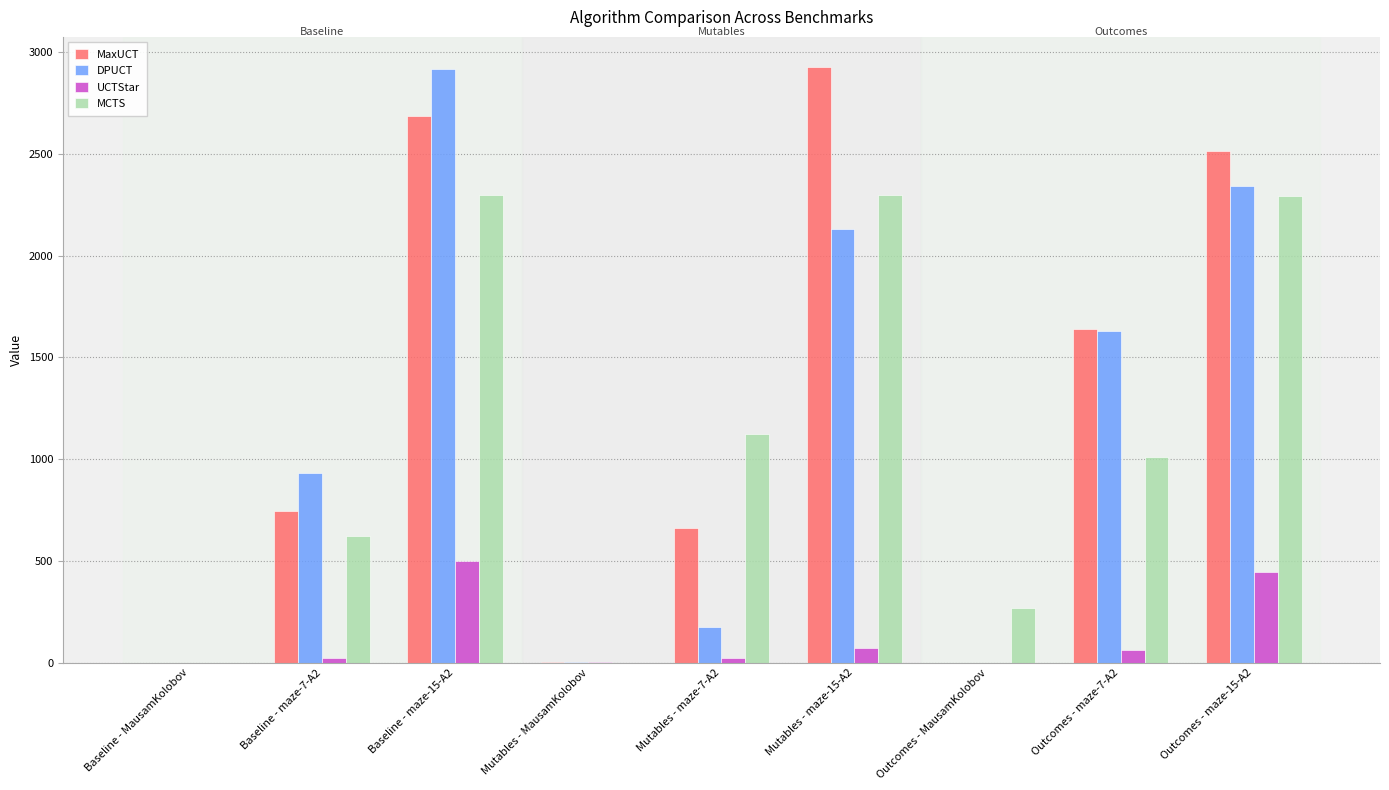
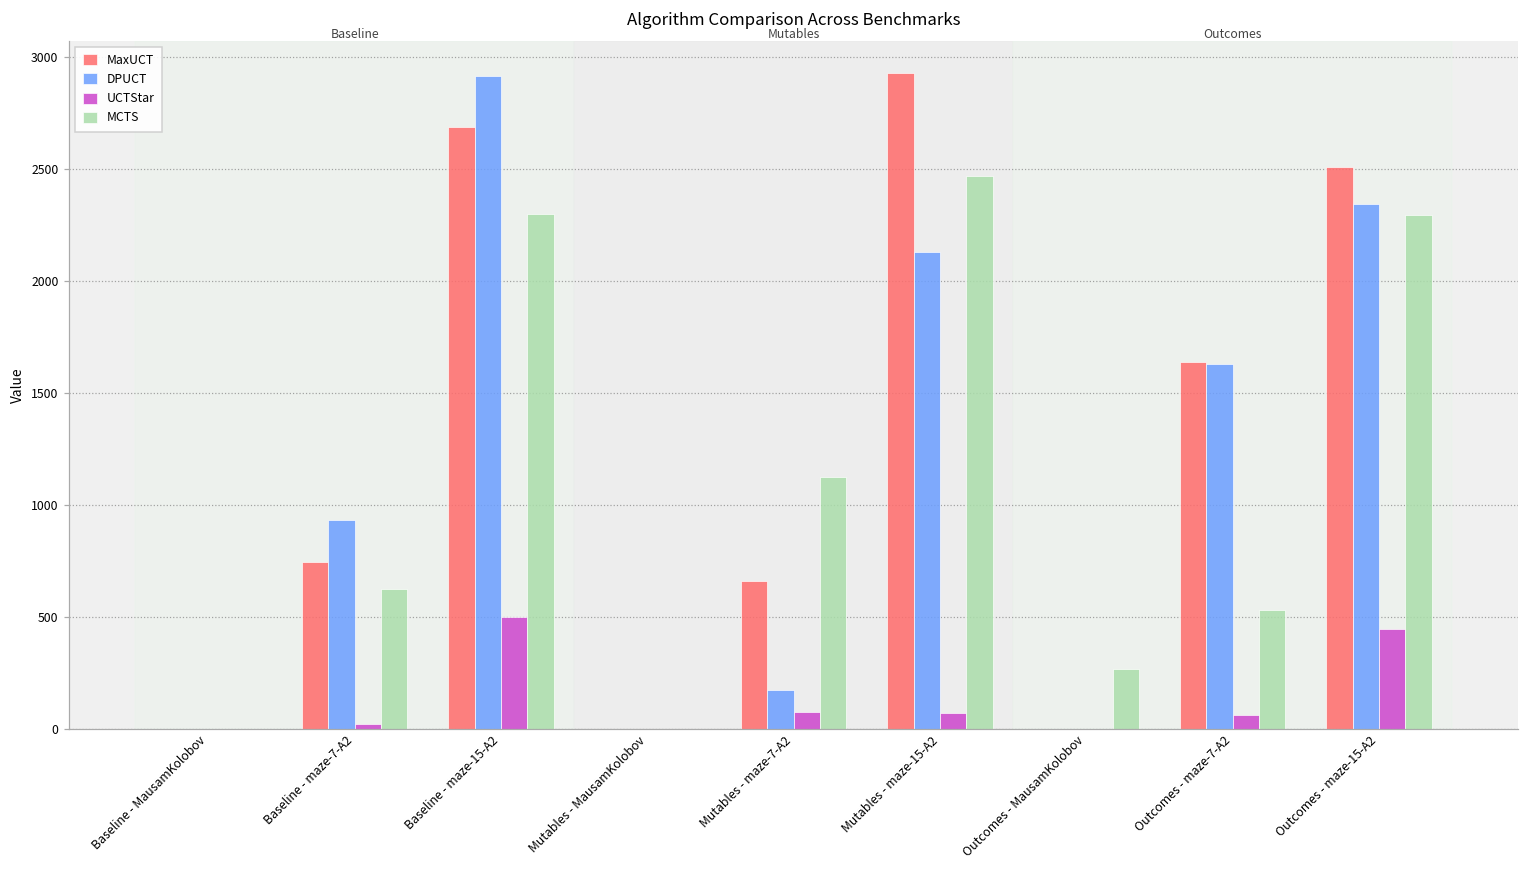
  {
    "MaxUCT": {
      "Baseline - maze-7-A2": 750,
      "Baseline - maze-15-A2": 2690,
      "Mutables - maze-7-A2": 660,
      "Mutables - maze-15-A2": 2930,
      "Outcomes - maze-7-A2": 1640,
      "Outcomes - maze-15-A2": 2510
    },
    "DPUCT": {
      "Baseline - maze-7-A2": 930,
      "Baseline - maze-15-A2": 2910,
      "Mutables - maze-7-A2": 170,
      "Mutables - maze-15-A2": 2130,
      "Outcomes - maze-7-A2": 1630,
      "Outcomes - maze-15-A2": 2340
    },
    "UCTStar": {
      "Baseline - maze-7-A2": 20,
      "Baseline - maze-15-A2": 500,
-     "Mutables - maze-7-A2": 20,
+     "Mutables - maze-7-A2": 80,
      "Mutables - maze-15-A2": 70,
      "Outcomes - maze-7-A2": 60,
      "Outcomes - maze-15-A2": 450
    },
    "MCTS": {
      "Baseline - maze-7-A2": 620,
      "Baseline - maze-15-A2": 2300,
      "Mutables - maze-7-A2": 1120,
-     "Mutables - maze-15-A2": 2300,
+     "Mutables - maze-15-A2": 2470,
      "Outcomes - MausamKolobov": 270,
-     "Outcomes - maze-7-A2": 1010,
+     "Outcomes - maze-7-A2": 530,
      "Outcomes - maze-15-A2": 2290
    }
  }
